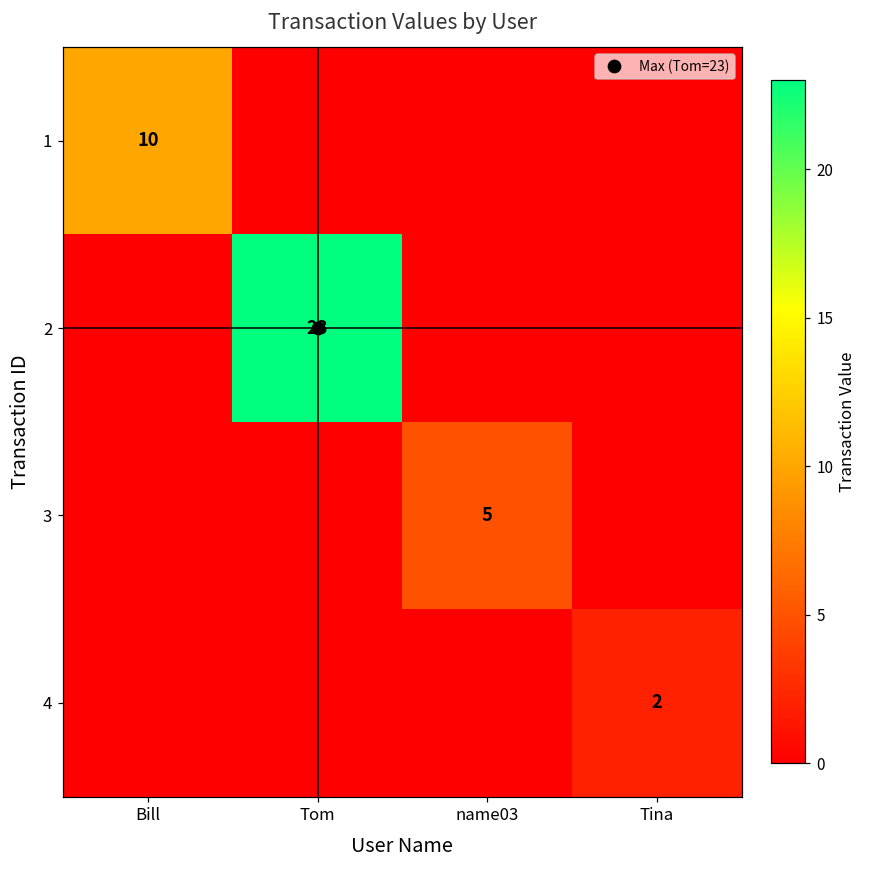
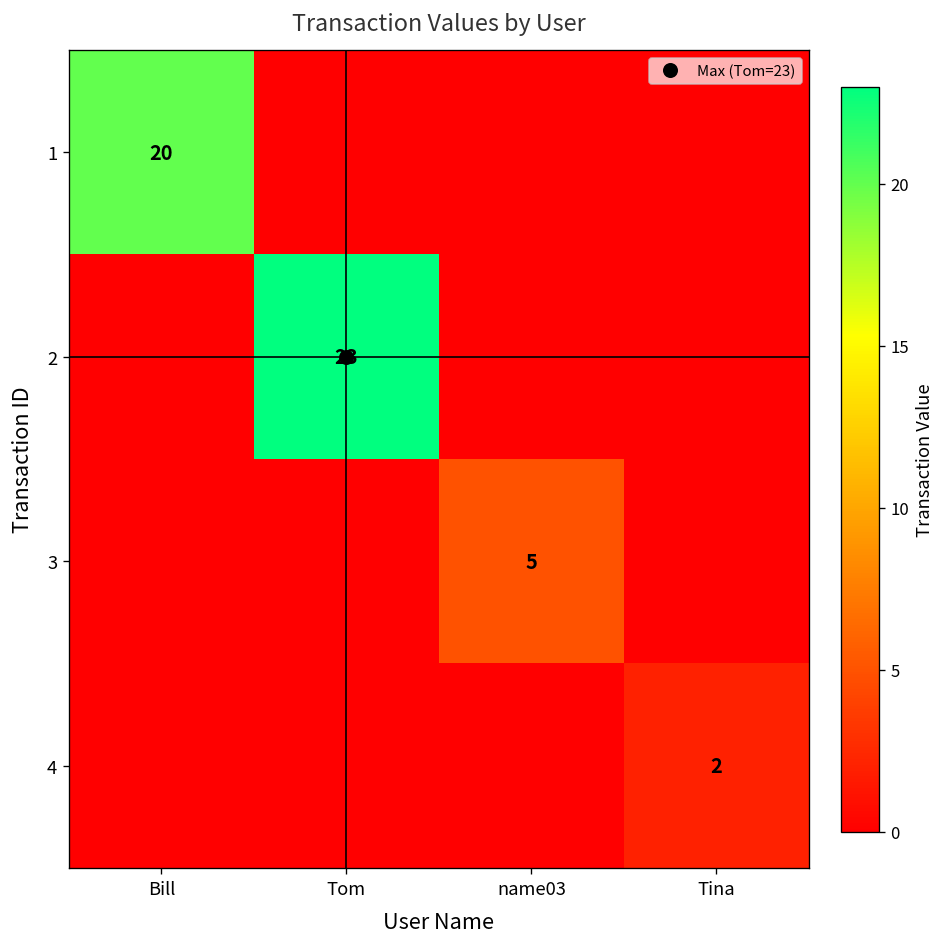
  {
    "1": {
-     "Bill": 10
+     "Bill": 20
    },
    "3": {
      "name03": 5
    },
    "4": {
      "Tina": 2
    }
  }
